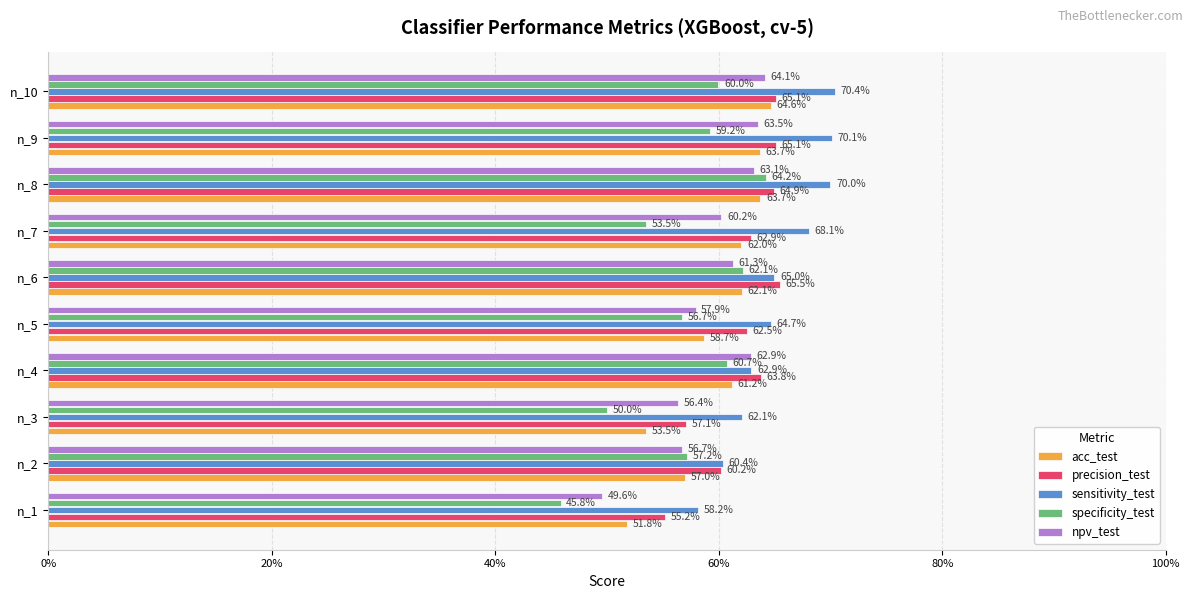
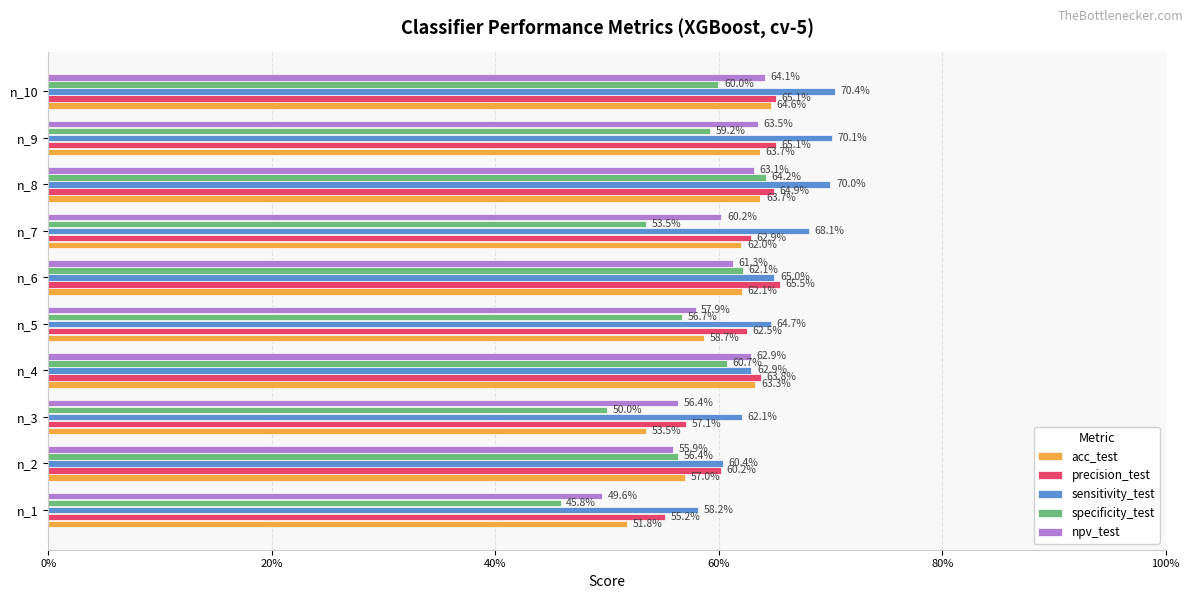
  {
    "acc_test": {
      "n_9": "63.7%",
      "n_6": "62.1%",
      "n_5": "58.7%",
-     "n_4": "61.2%",
+     "n_4": "63.3%",
      "n_3": "53.5%",
      "n_2": "57.0%",
      "n_1": "51.8%"
    },
    "precision_test": {
      "n_9": "65.1%",
      "n_5": "62.5%",
      "n_3": "57.1%",
      "n_1": "55.2%"
    },
    "sensitivity_test": {
      "n_10": "70.4%",
      "n_9": "70.1%",
      "n_8": "70.0%",
      "n_7": "68.1%",
      "n_5": "64.7%",
      "n_3": "62.1%",
      "n_1": "58.2%"
    },
    "specificity_test": {
      "n_10": "60.0%",
      "n_9": "59.2%",
      "n_7": "53.5%",
      "n_4": "60.7%",
      "n_3": "50.0%",
-     "n_2": "57.2%",
+     "n_2": "56.4%",
      "n_1": "45.8%"
    },
    "npv_test": {
      "n_10": "64.1%",
      "n_9": "63.5%",
      "n_7": "60.2%",
      "n_4": "62.9%",
      "n_3": "56.4%",
-     "n_2": "56.7%",
+     "n_2": "55.9%",
      "n_1": "49.6%"
    }
  }
